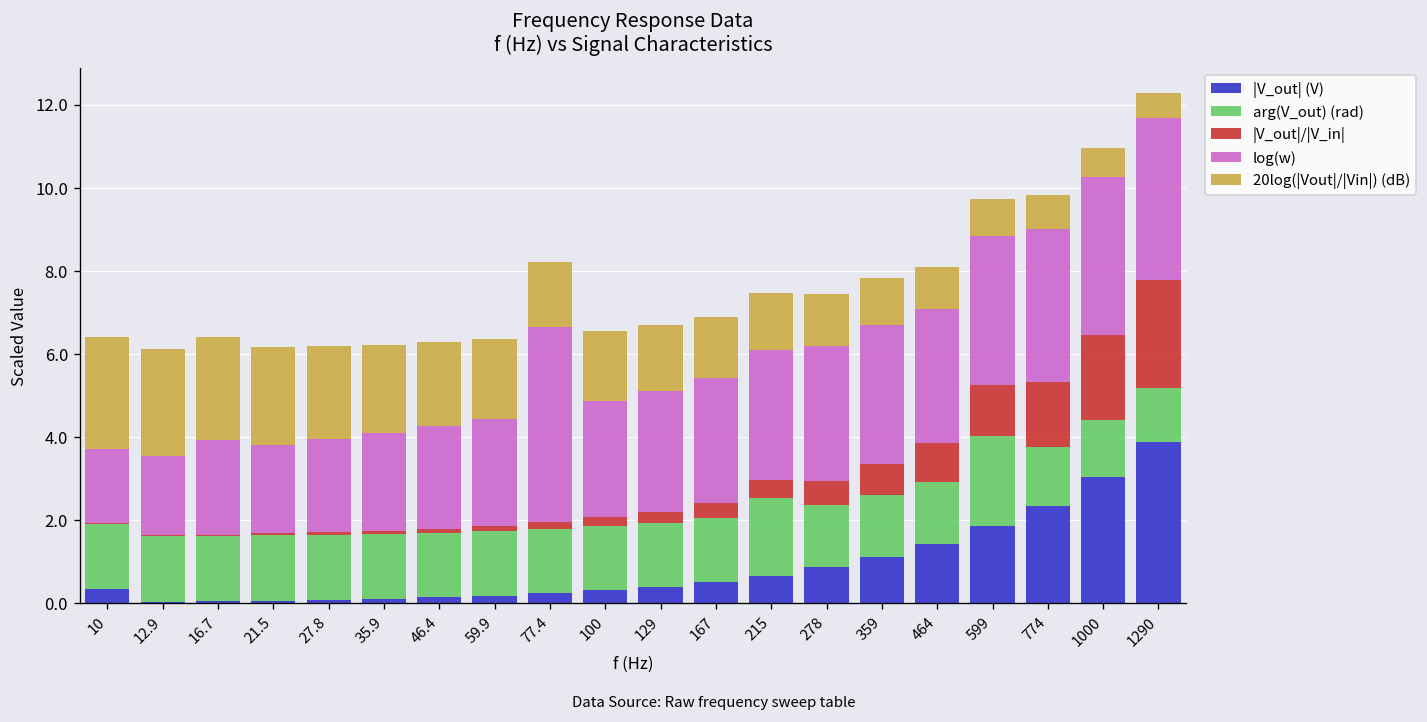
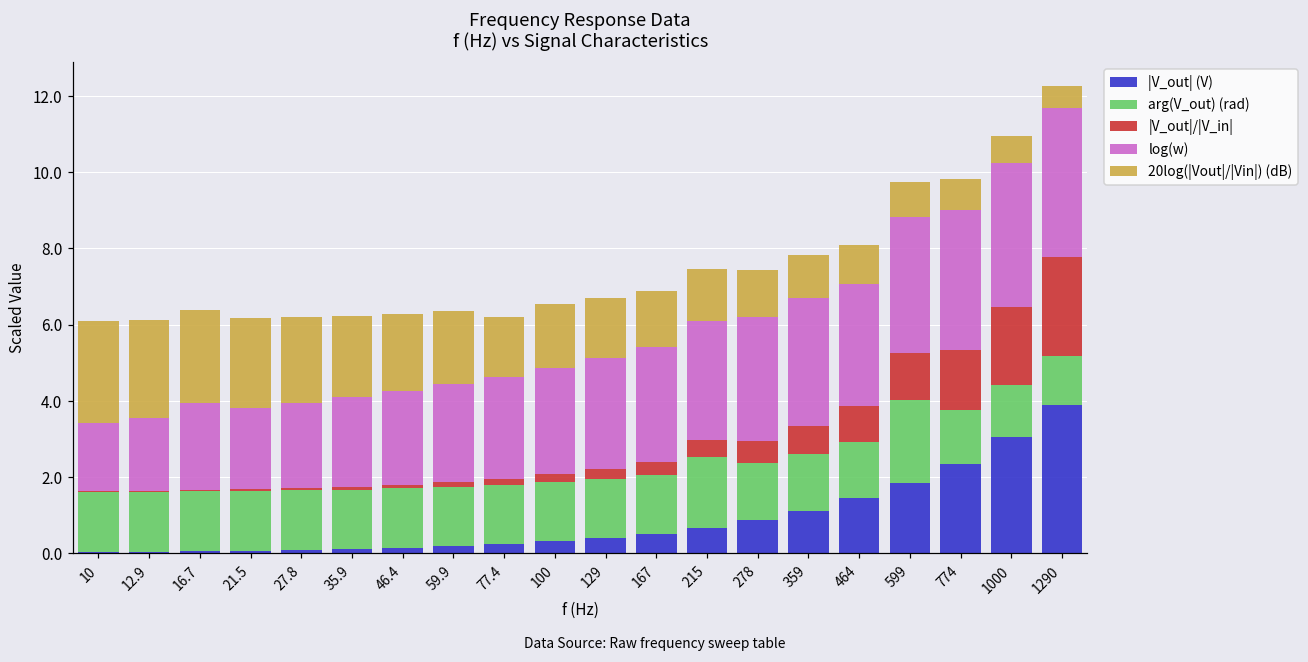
  {
    "|V_out| (V)": {
-     "10": 0.3,
+     "10": 0.0,
      "27.8": 0.1,
      "35.9": 0.1,
      "46.4": 0.1,
      "59.9": 0.2,
      "77.4": 0.2,
      "100": 0.3,
      "129": 0.4,
      "167": 0.5,
      "215": 0.7,
      "278": 0.9,
      "359": 1.1,
      "464": 1.4,
      "599": 1.9,
      "774": 2.4,
      "1000": 3.1,
      "1290": 3.9
    },
    "arg(V_out) (rad)": {
      "10": 1.6,
      "12.9": 1.6,
      "16.7": 1.6,
      "21.5": 1.6,
      "27.8": 1.6,
      "35.9": 1.6,
      "46.4": 1.6,
      "59.9": 1.6,
      "77.4": 1.6,
      "100": 1.6,
      "129": 1.5,
      "167": 1.5,
      "215": 1.9,
      "278": 1.5,
      "359": 1.5,
      "464": 1.5,
      "599": 2.2,
      "774": 1.4,
      "1000": 1.4,
      "1290": 1.3
    },
    "|V_out|/|V_in|": {
      "35.9": 0.1,
      "46.4": 0.1,
      "59.9": 0.1,
      "77.4": 0.2,
      "100": 0.2,
      "129": 0.3,
      "167": 0.3,
      "215": 0.4,
      "278": 0.6,
      "359": 0.7,
      "464": 1.0,
      "599": 1.2,
      "774": 1.6,
      "1000": 2.0,
      "1290": 2.6
    },
    "log(w)": {
      "10": 1.8,
      "12.9": 1.9,
      "16.7": 2.3,
      "21.5": 2.1,
      "27.8": 2.2,
      "35.9": 2.4,
      "46.4": 2.5,
      "59.9": 2.6,
-     "77.4": 4.7,
+     "77.4": 2.7,
      "100": 2.8,
      "129": 2.9,
      "167": 3.0,
      "215": 3.1,
      "278": 3.2,
      "359": 3.4,
      "464": 3.2,
      "599": 3.6,
      "774": 3.7,
      "1000": 3.8,
      "1290": 3.9
    },
    "20log(|Vout|/|Vin|) (dB)": {
      "10": 2.7,
      "12.9": 2.6,
      "16.7": 2.5,
      "21.5": 2.4,
      "27.8": 2.2,
      "35.9": 2.1,
      "46.4": 2.0,
      "59.9": 1.9,
      "77.4": 1.6,
      "100": 1.7,
      "129": 1.6,
      "167": 1.5,
      "215": 1.4,
      "278": 1.2,
      "359": 1.1,
      "464": 1.0,
      "599": 0.9,
      "774": 0.8,
      "1000": 0.7,
      "1290": 0.6
    }
  }
